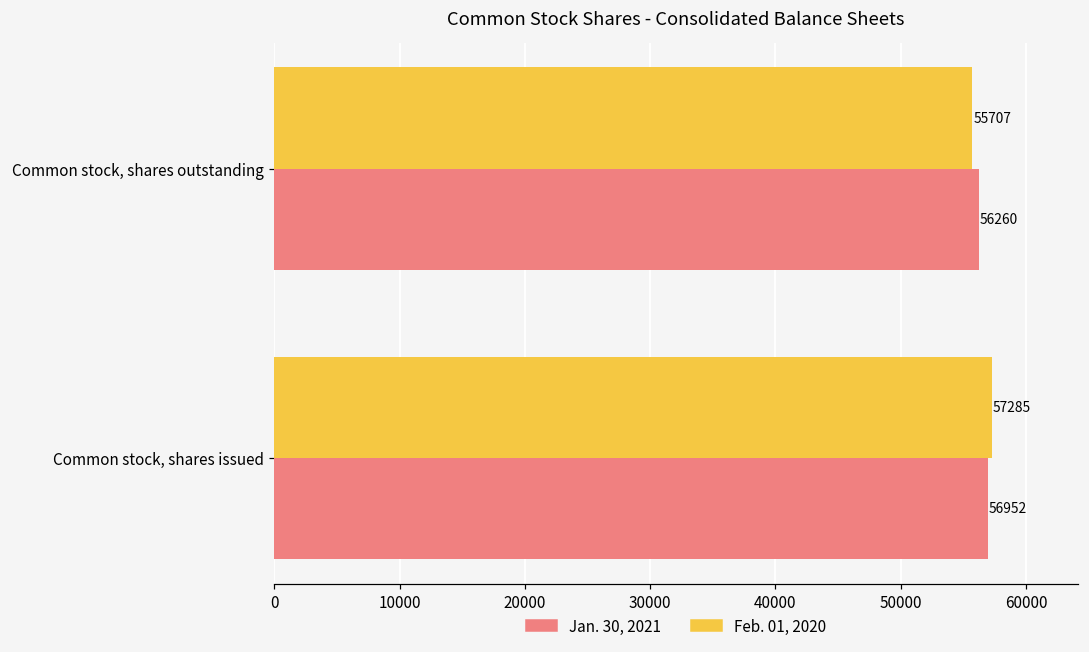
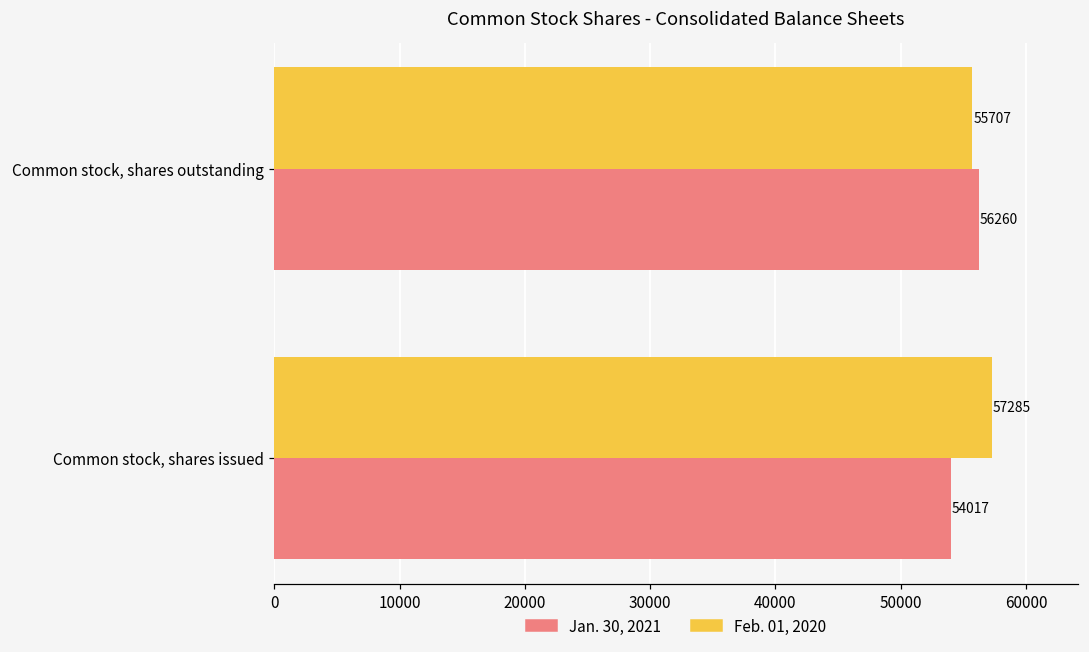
  {
    "Jan. 30, 2021": {
      "Common stock, shares outstanding": 56260,
-     "Common stock, shares issued": 56952
+     "Common stock, shares issued": 54017
    },
    "Feb. 01, 2020": {
      "Common stock, shares outstanding": 55707,
      "Common stock, shares issued": 57285
    }
  }
